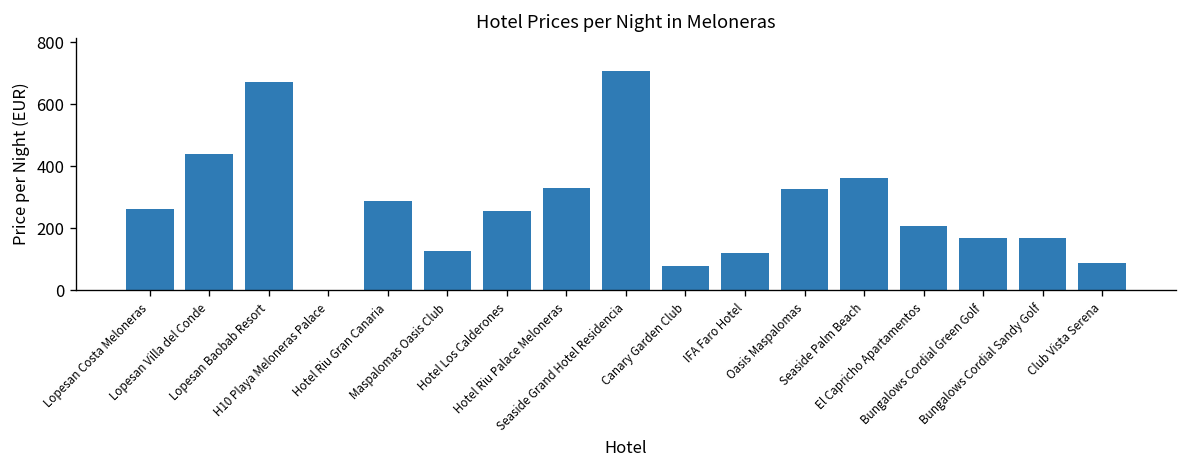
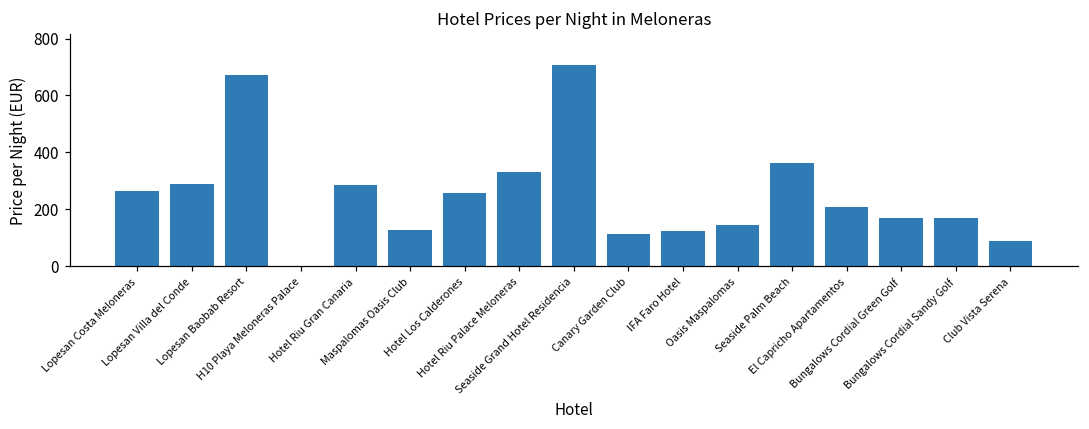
  {
    "Lopesan Costa Meloneras": 260,
-   "Lopesan Villa del Conde": 440,
+   "Lopesan Villa del Conde": 290,
    "Lopesan Baobab Resort": 670,
    "H10 Playa Meloneras Palace": 0,
    "Hotel Riu Gran Canaria": 290,
    "Maspalomas Oasis Club": 130,
    "Hotel Los Calderones": 260,
    "Hotel Riu Palace Meloneras": 330,
    "Seaside Grand Hotel Residencia": 710,
-   "Canary Garden Club": 80,
+   "Canary Garden Club": 110,
    "IFA Faro Hotel": 120,
-   "Oasis Maspalomas": 330,
+   "Oasis Maspalomas": 140,
    "Seaside Palm Beach": 360,
    "El Capricho Apartamentos": 210,
    "Bungalows Cordial Green Golf": 170,
    "Bungalows Cordial Sandy Golf": 170,
    "Club Vista Serena": 90
  }
